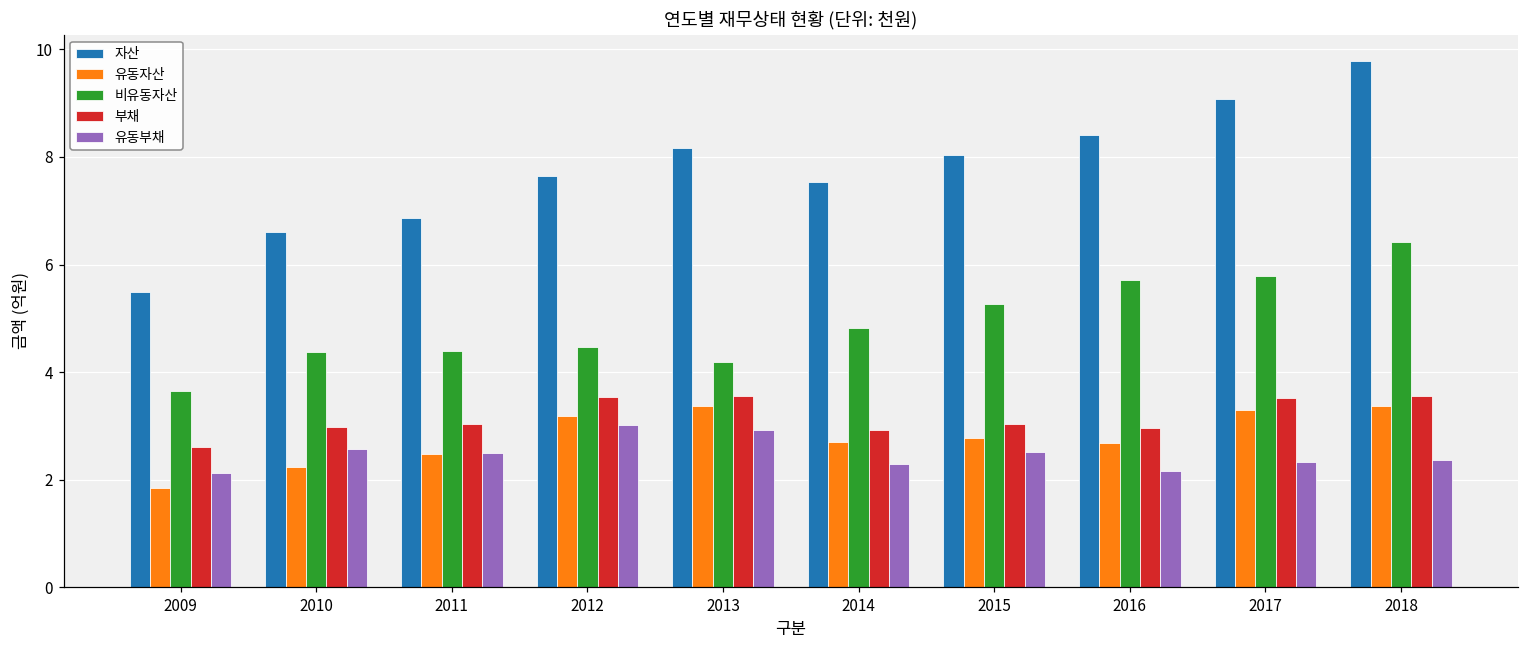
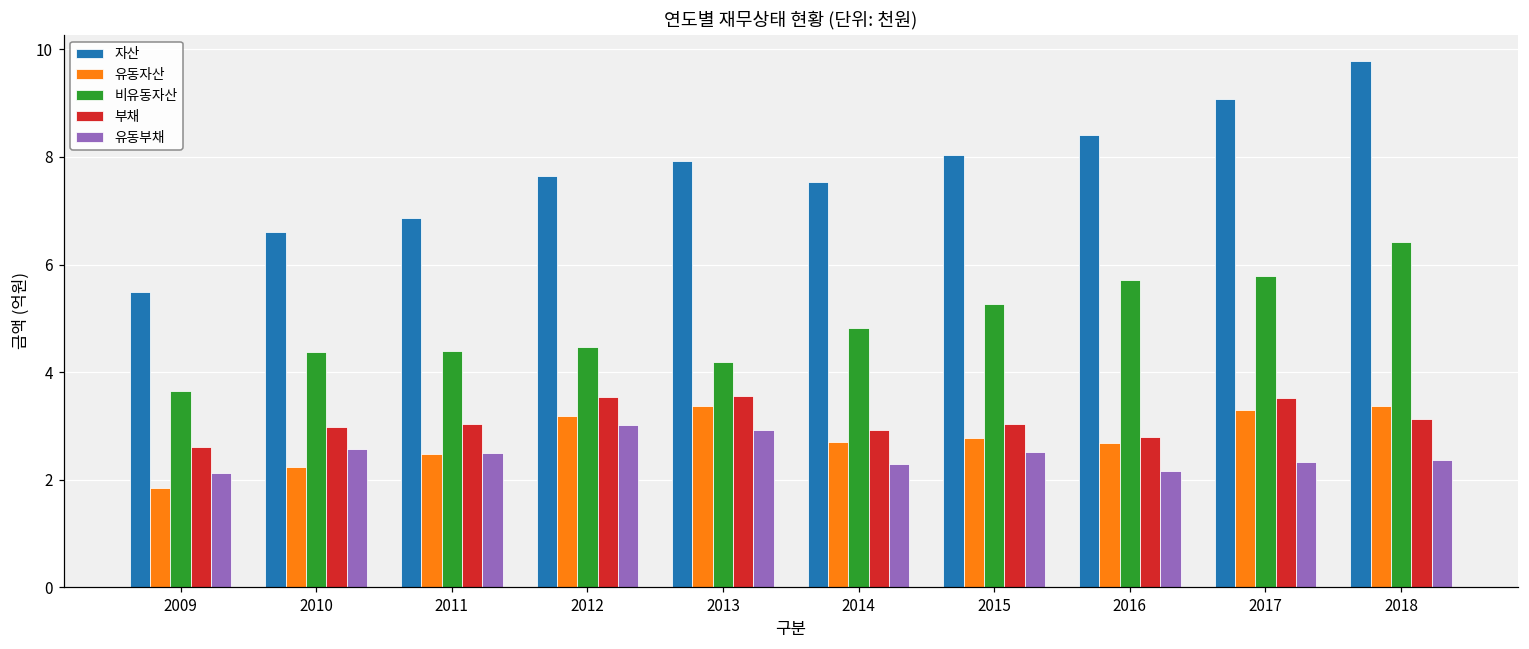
  {
    "자산": {
      "2009": 5.5,
      "2010": 6.6,
      "2011": 6.9,
      "2012": 7.6,
-     "2013": 8.2,
+     "2013": 7.9,
      "2014": 7.5,
      "2015": 8.0,
      "2016": 8.4,
      "2017": 9.1,
      "2018": 9.8
    },
    "유동자산": {
      "2009": 1.8,
      "2010": 2.2,
      "2011": 2.5,
      "2012": 3.2,
      "2013": 3.4,
      "2014": 2.7,
      "2015": 2.8,
      "2016": 2.7,
      "2017": 3.3,
      "2018": 3.4
    },
    "비유동자산": {
      "2009": 3.6,
      "2010": 4.4,
      "2011": 4.4,
      "2012": 4.5,
      "2013": 4.2,
      "2014": 4.8,
      "2015": 5.3,
      "2016": 5.7,
      "2017": 5.8,
      "2018": 6.4
    },
    "부채": {
      "2009": 2.6,
      "2010": 3.0,
      "2011": 3.0,
      "2012": 3.5,
      "2013": 3.6,
      "2014": 2.9,
      "2015": 3.0,
-     "2016": 3.0,
+     "2016": 2.8,
      "2017": 3.5,
-     "2018": 3.5
+     "2018": 3.1
    },
    "유동부채": {
      "2009": 2.1,
      "2010": 2.6,
      "2011": 2.5,
      "2012": 3.0,
      "2013": 2.9,
      "2014": 2.3,
      "2015": 2.5,
      "2016": 2.2,
      "2017": 2.3,
      "2018": 2.4
    }
  }
